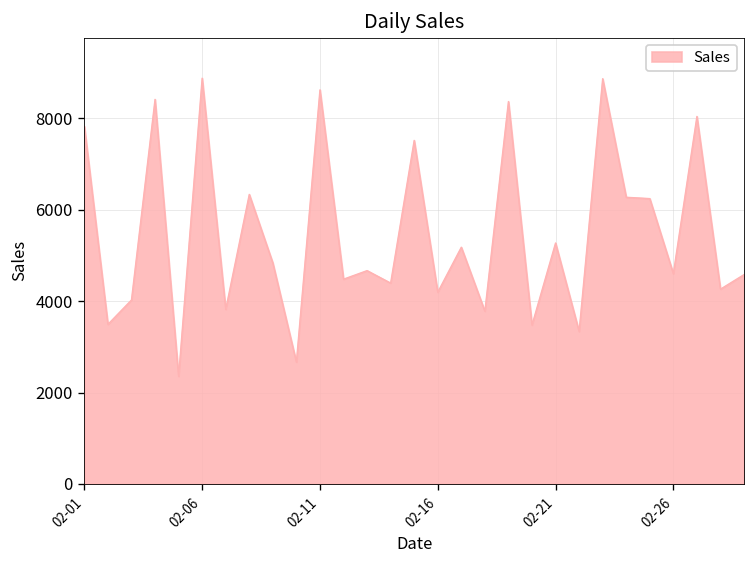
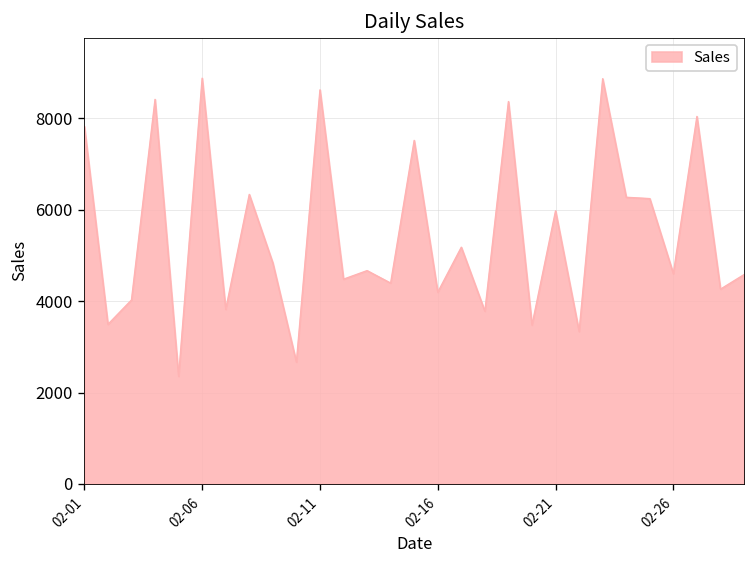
  {
    "02-01": 7800,
    "02-06": 8900,
    "02-11": 8600,
    "02-16": 4200,
-   "02-21": 5300,
+   "02-21": 6000,
    "02-26": 4600
  }
